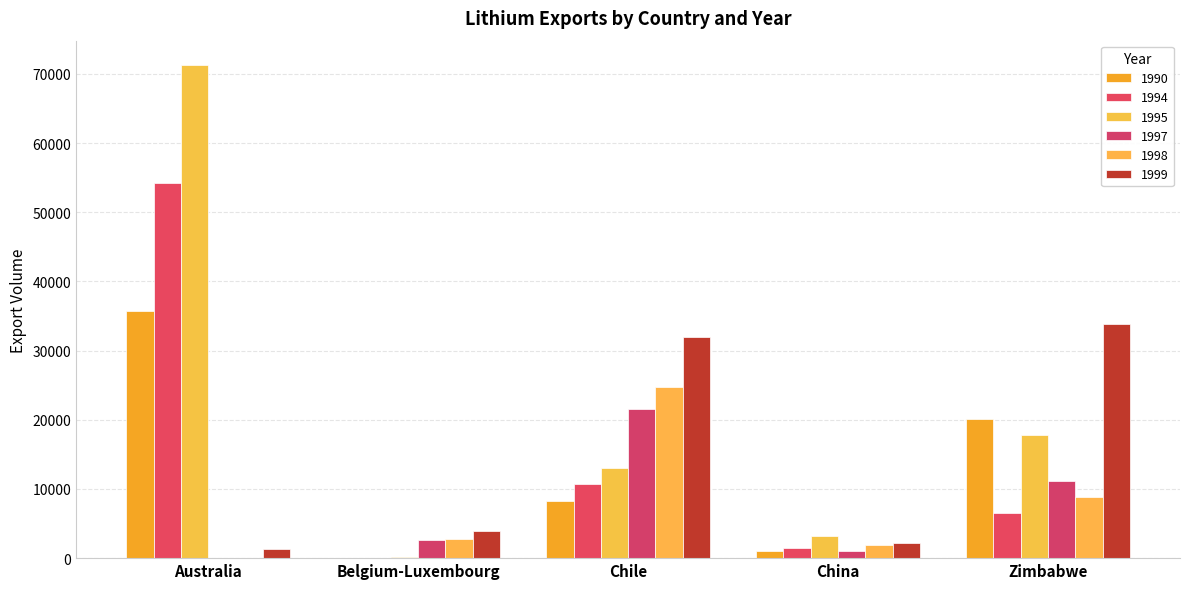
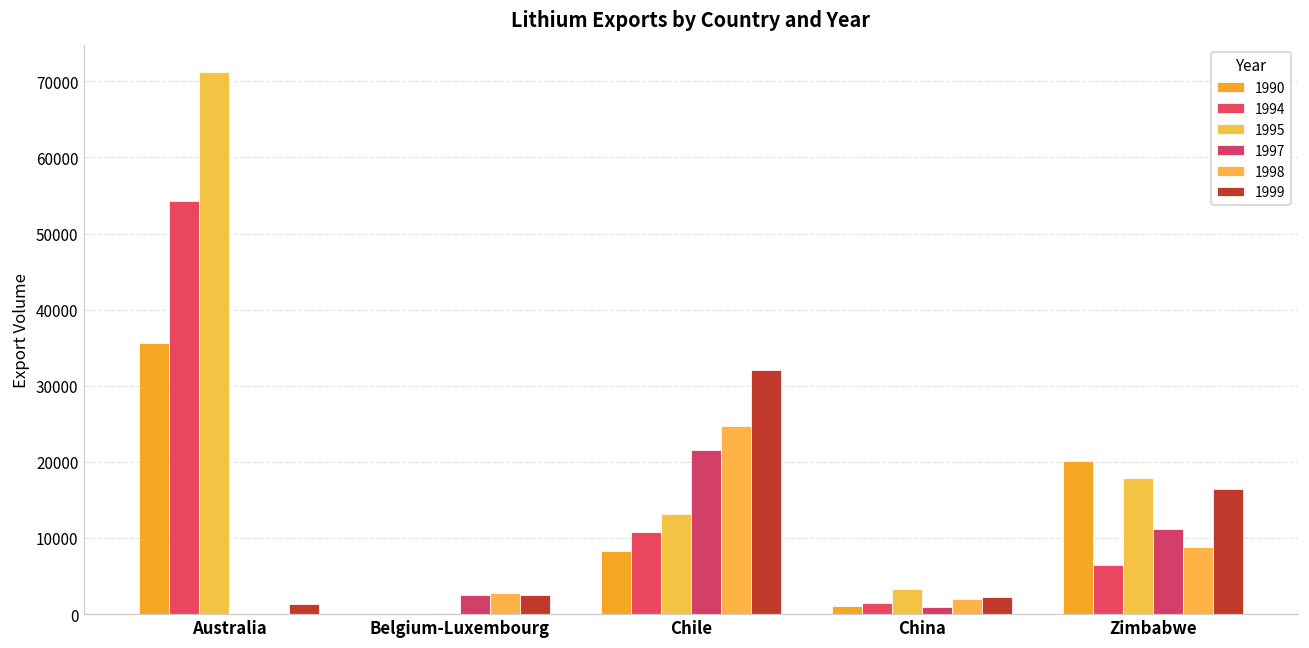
  {
    "1999": {
      "Australia": 1000,
-     "Belgium-Luxembourg": 4000,
+     "Belgium-Luxembourg": 3000,
      "Chile": 32000,
      "China": 2000,
-     "Zimbabwe": 34000
+     "Zimbabwe": 16000
    }
  }
